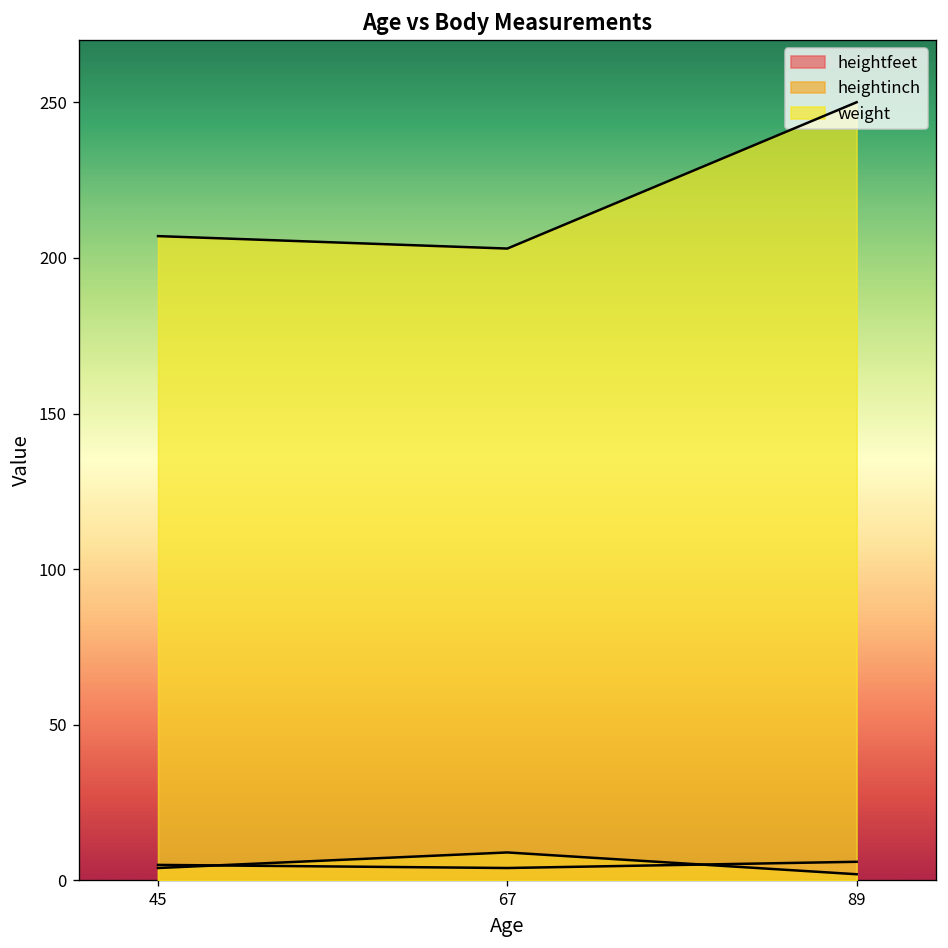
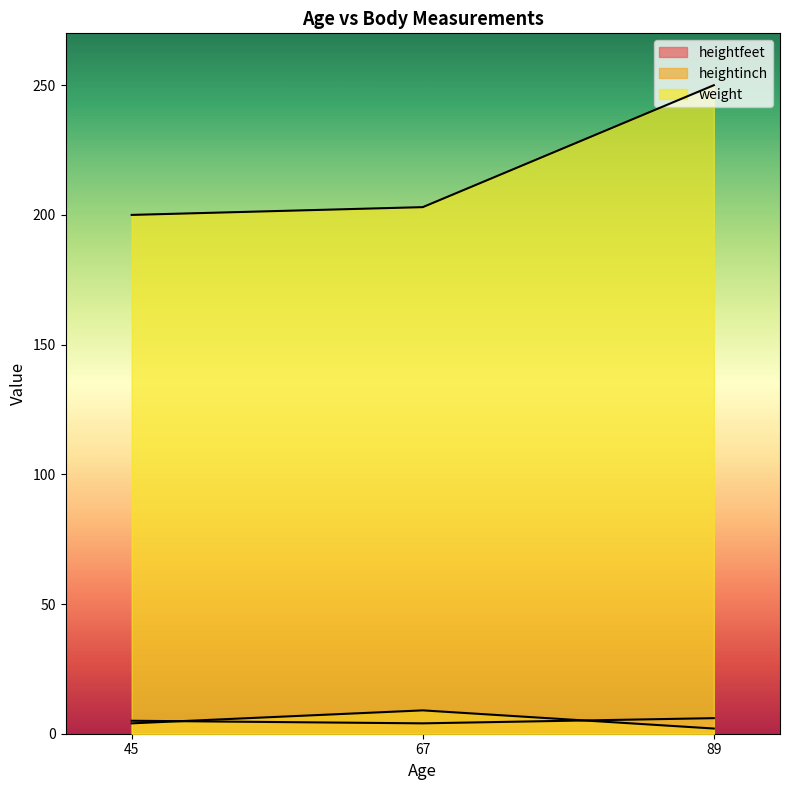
  {
    "heightfeet": {
      "67": 4,
      "89": 6
    },
    "heightinch": {
      "67": 9,
      "89": 2
    },
    "weight": {
-     "45": 207,
+     "45": 200,
      "67": 203
    }
  }
